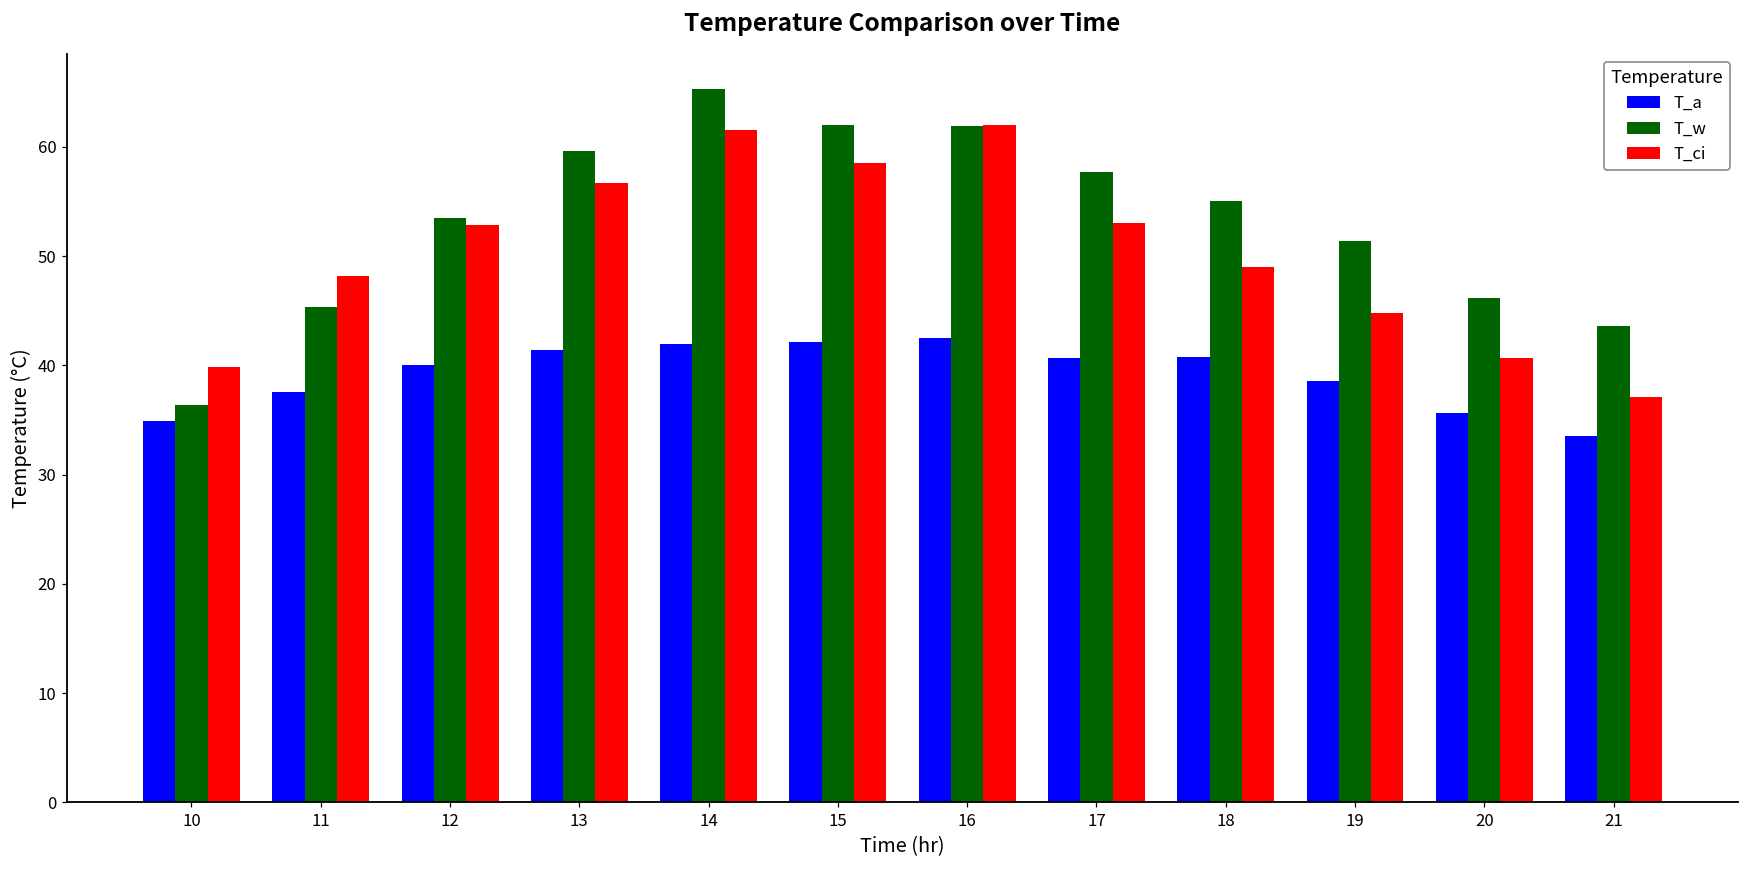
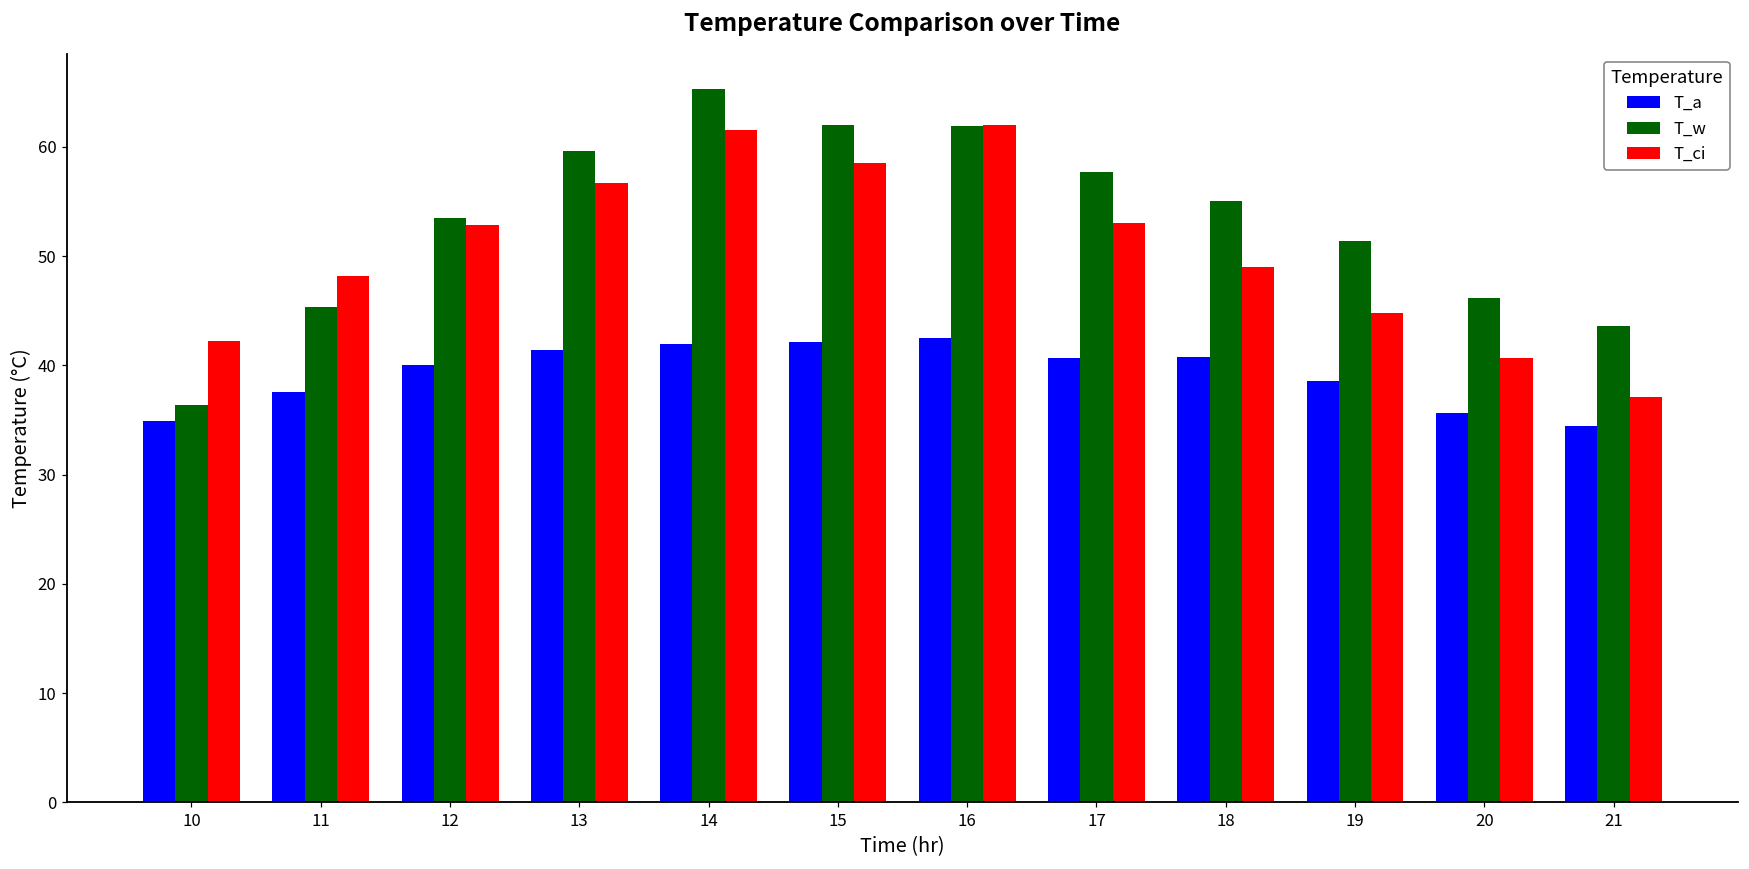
  {
    "T_a": {
      "10": 35,
      "11": 38,
      "12": 40,
      "13": 41,
      "14": 42,
      "15": 42,
      "16": 43,
      "17": 41,
      "18": 41,
      "19": 39,
      "20": 36,
-     "21": 33.6
+     "21": 34.4
    },
    "T_w": {
      "10": 36,
      "11": 45,
      "12": 53,
      "13": 60,
      "14": 65,
      "15": 62,
      "16": 62,
      "17": 58,
      "18": 55,
      "19": 51,
      "20": 46,
      "21": 44
    },
    "T_ci": {
-     "10": 40,
+     "10": 42,
      "11": 48,
      "12": 53,
      "13": 57,
      "14": 62,
      "15": 58,
      "16": 62,
      "17": 53,
      "18": 49,
      "19": 45,
      "20": 41,
      "21": 37
    }
  }
